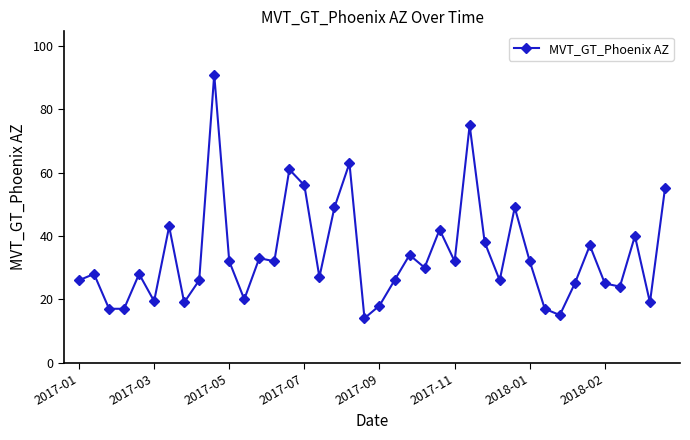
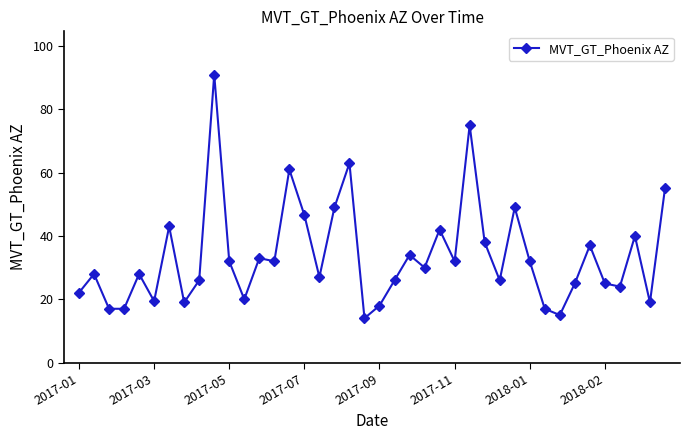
  {
-   "2017-01": 26,
+   "2017-01": 22,
    "2017-03": 19,
    "2017-05": 32,
-   "2017-07": 56,
+   "2017-07": 47,
    "2017-09": 18,
    "2017-11": 32,
    "2018-01": 32,
    "2018-02": 25
  }
